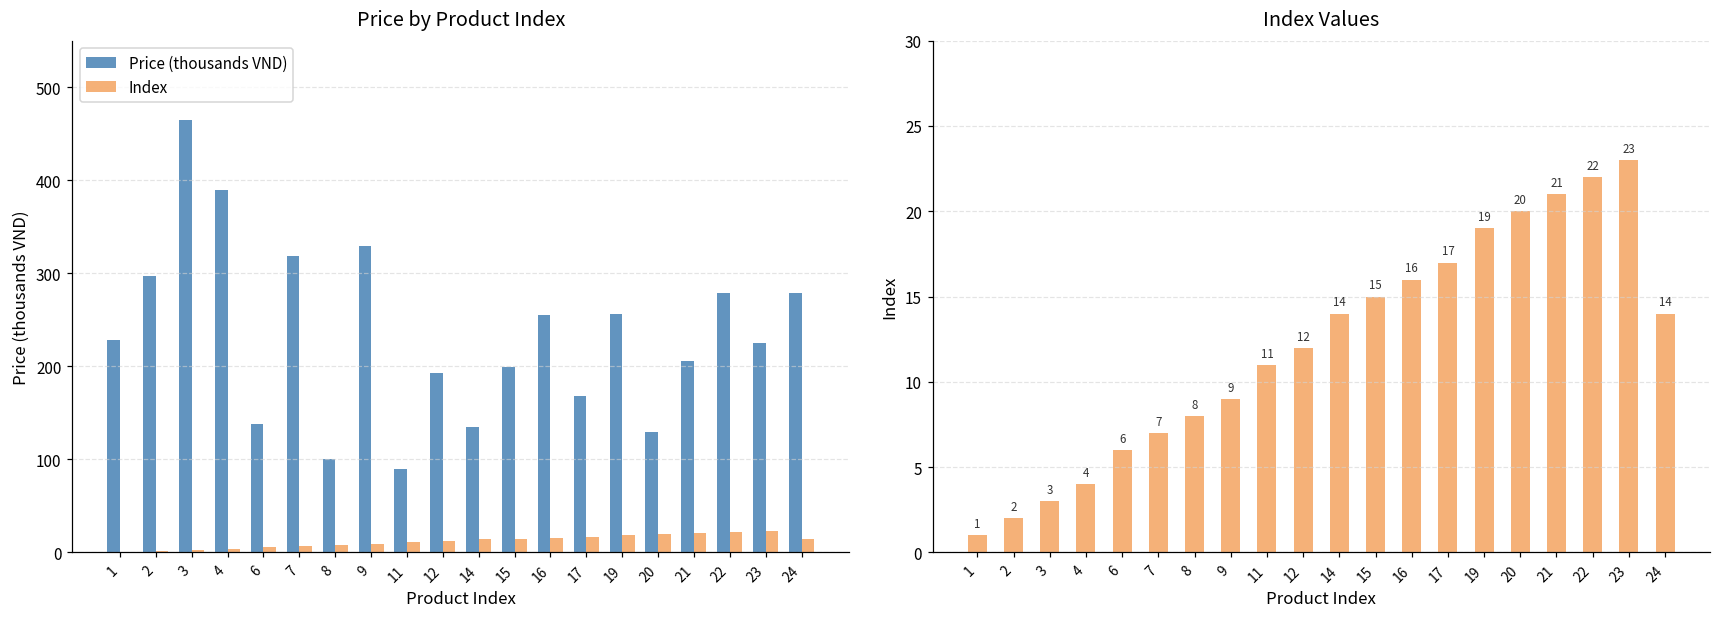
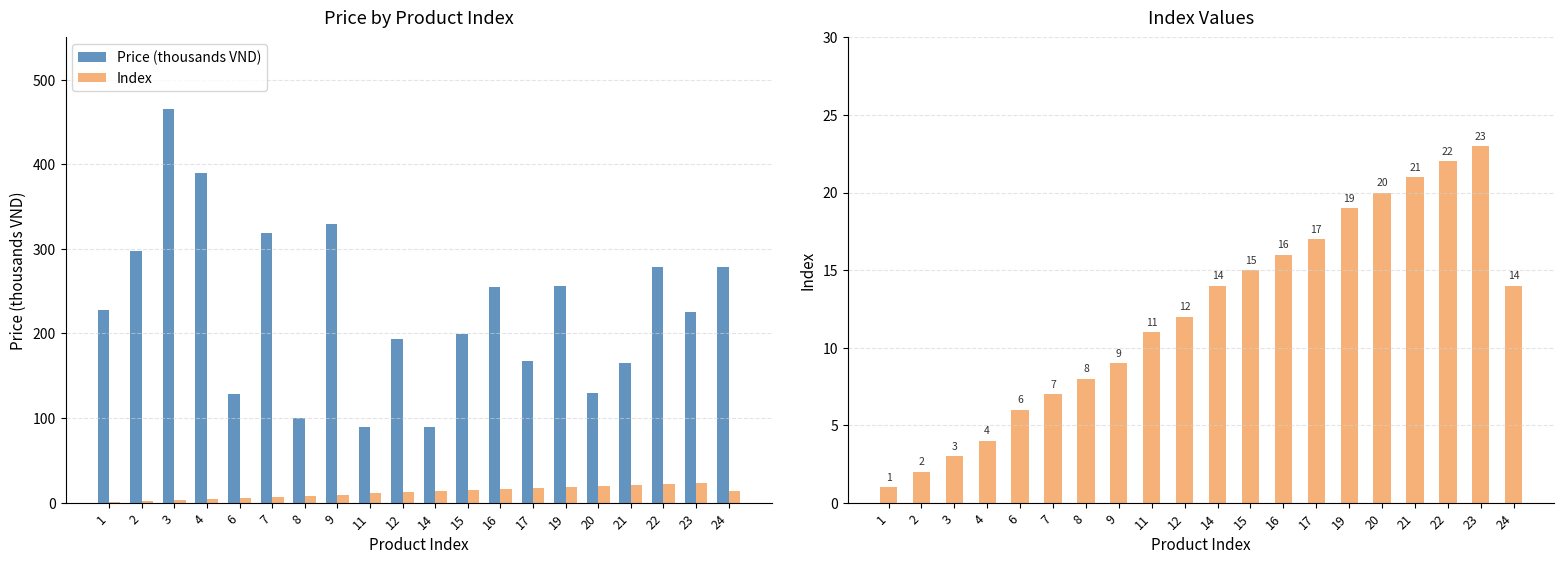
  {
    "Price by Product Index": {
      "Price (thousands VND)": {
        "1": 230,
        "2": 300,
        "3": 470,
        "4": 390,
-       "6": 140,
+       "6": 130,
        "7": 320,
        "8": 100,
        "9": 330,
        "11": 90,
        "12": 190,
-       "14": 140,
+       "14": 90,
        "15": 200,
        "16": 260,
        "17": 170,
        "19": 260,
        "20": 130,
-       "21": 210,
+       "21": 170,
        "22": 280,
        "23": 230,
        "24": 280
      },
      "Index": {
        "3": 0,
        "4": 0,
        "6": 10,
        "7": 10,
        "8": 10,
        "9": 10,
        "11": 10,
        "12": 10,
        "14": 10,
        "15": 20,
        "16": 20,
        "17": 20,
        "19": 20,
        "20": 20,
        "21": 20,
        "22": 20,
        "23": 20,
        "24": 10
      }
    },
    "Index Values": {
      "1": 1,
      "2": 2,
      "3": 3,
      "4": 4,
      "6": 6,
      "7": 7,
      "8": 8,
      "9": 9,
      "11": 11,
      "12": 12,
      "14": 14,
      "15": 15,
      "16": 16,
      "17": 17,
      "19": 19,
      "20": 20,
      "21": 21,
      "22": 22,
      "23": 23,
      "24": 14
    }
  }
